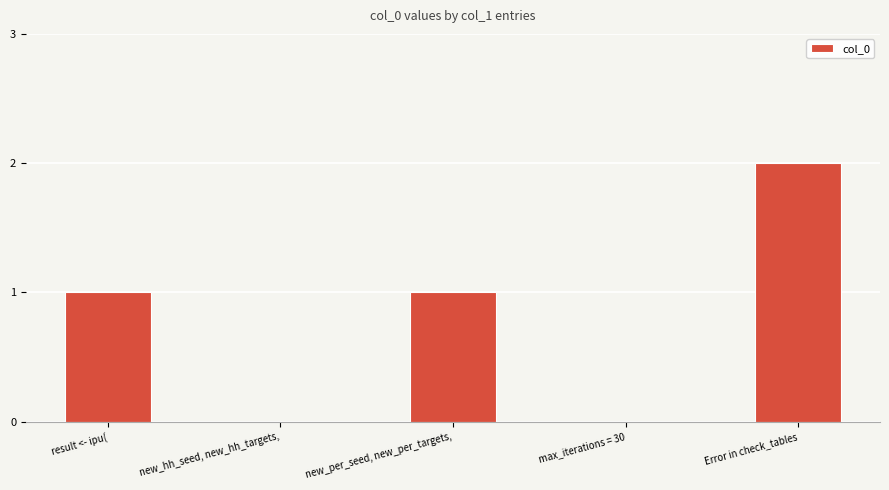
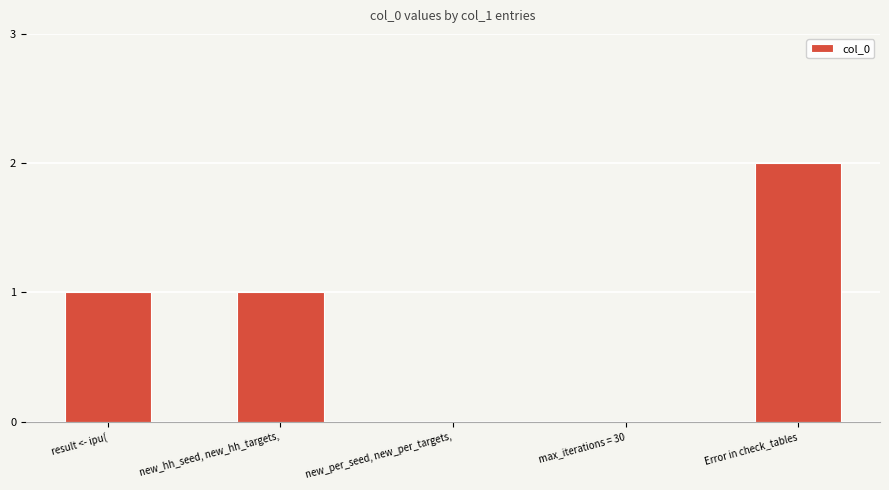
  {
    "result <- ipu(": 1,
-   "new_hh_seed, new_hh_targets,": 0,
-   "new_per_seed, new_per_targets,": 1,
+   "new_hh_seed, new_hh_targets,": 1,
+   "new_per_seed, new_per_targets,": 0,
    "max_iterations = 30": 0,
    "Error in check_tables": 2
  }
